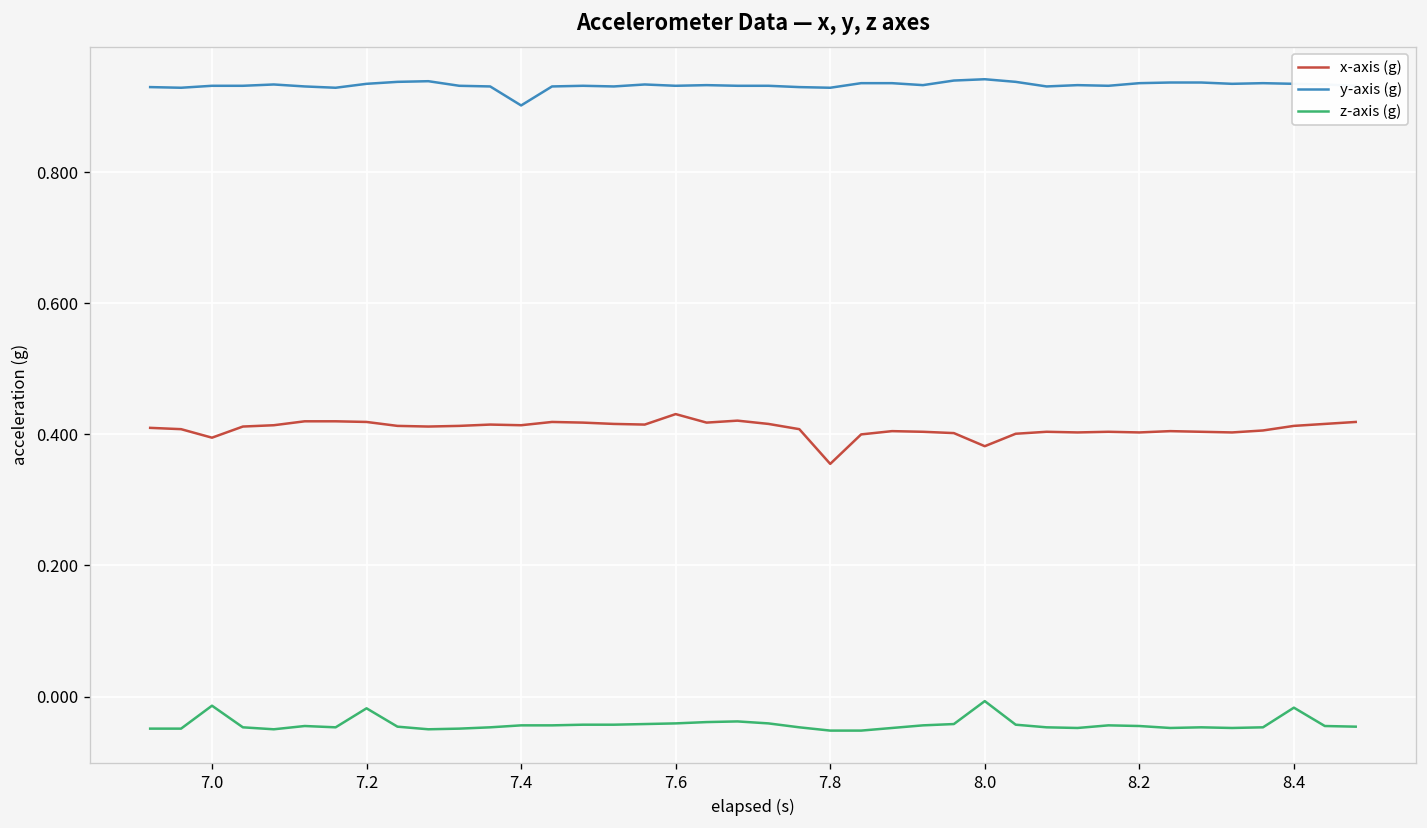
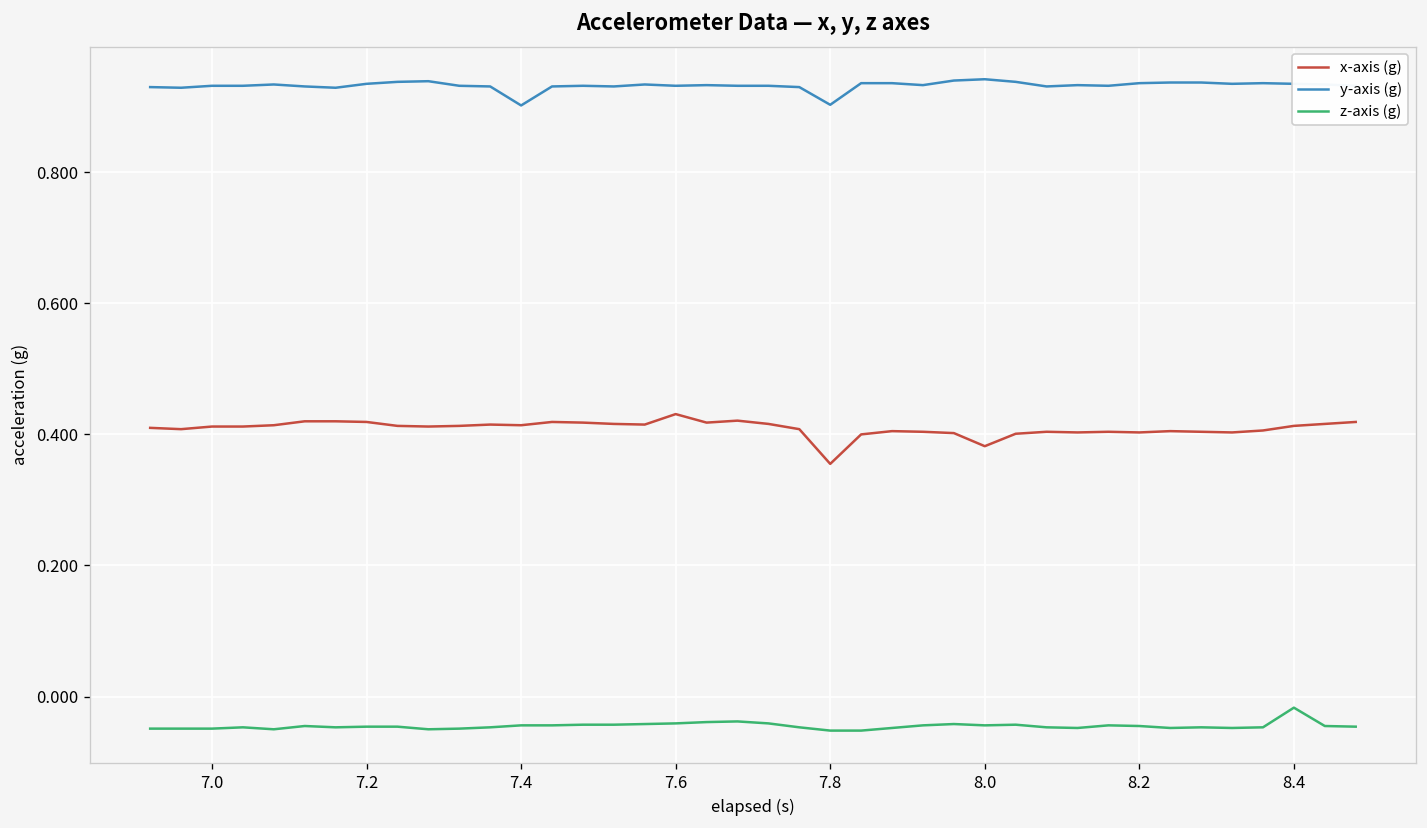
  {
    "x-axis (g)": {
-     "7.0": 0.40,
+     "7.0": 0.41,
      "7.2": 0.42,
      "7.4": 0.41,
      "7.6": 0.43,
      "7.8": 0.36,
      "8.0": 0.38,
      "8.2": 0.40,
      "8.4": 0.41
    },
    "y-axis (g)": {
      "7.0": 0.93,
      "7.2": 0.94,
      "7.4": 0.90,
      "7.6": 0.93,
-     "7.8": 0.93,
+     "7.8": 0.90,
      "8.0": 0.94,
      "8.2": 0.94
    },
    "z-axis (g)": {
-     "7.0": -0.01,
-     "7.2": -0.02,
+     "7.0": -0.05,
+     "7.2": -0.05,
      "7.4": -0.04,
      "7.6": -0.04,
      "7.8": -0.05,
-     "8.0": -0.01,
+     "8.0": -0.04,
      "8.2": -0.05,
      "8.4": -0.02
    }
  }
